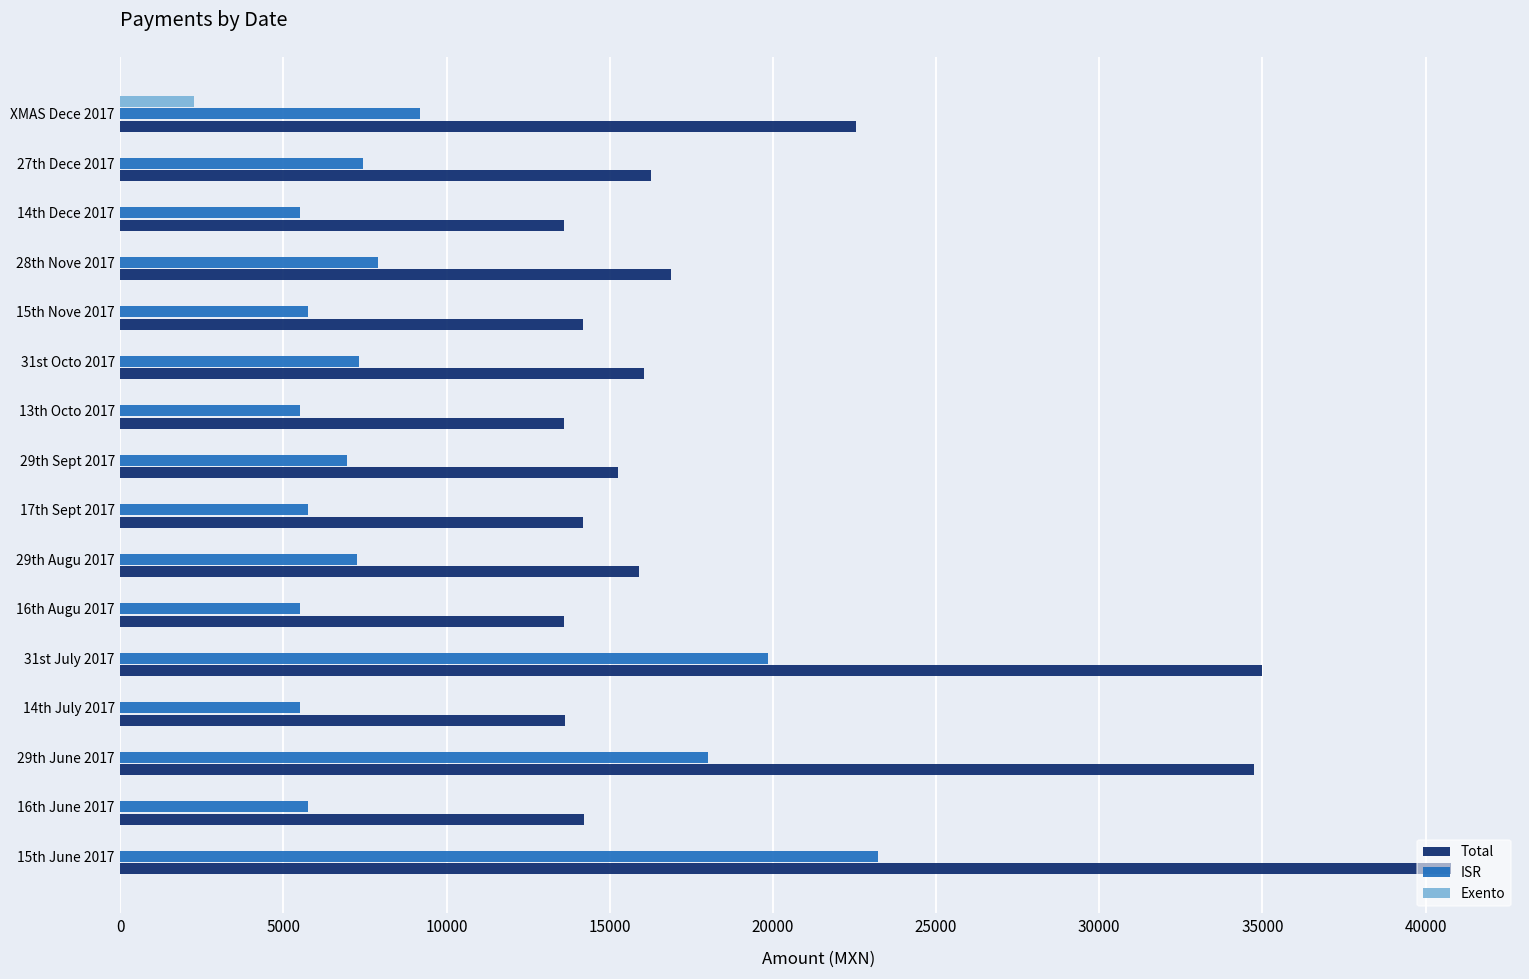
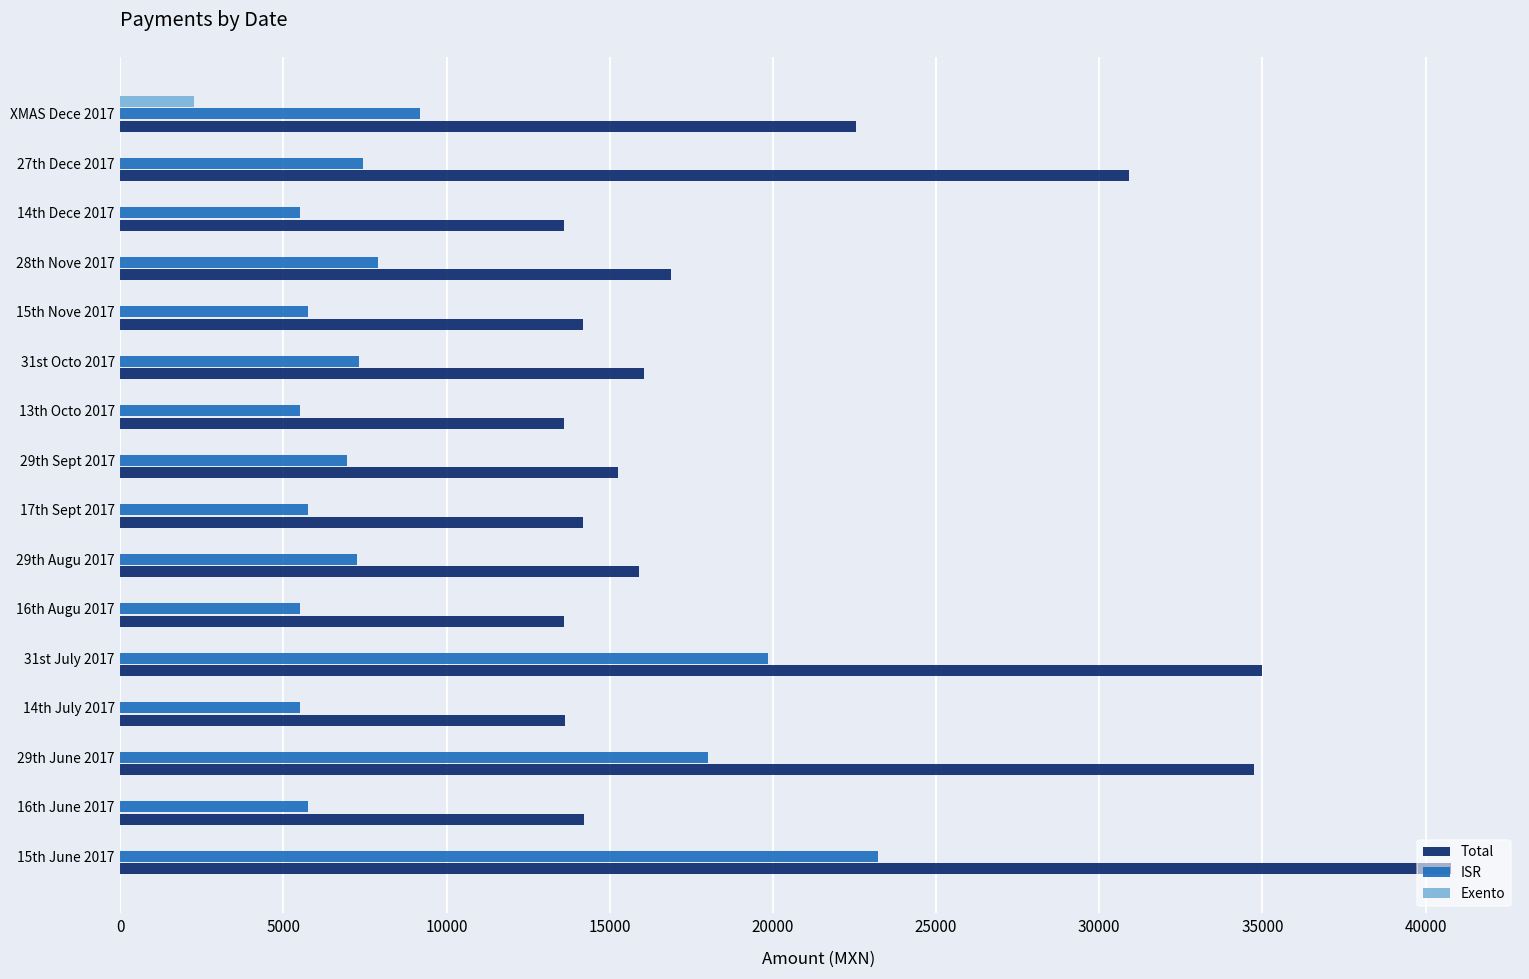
  {
    "Total": {
      "XMAS Dece 2017": 22600,
-     "27th Dece 2017": 16300,
+     "27th Dece 2017": 30900,
      "14th Dece 2017": 13600,
      "28th Nove 2017": 16900,
      "15th Nove 2017": 14200,
      "31st Octo 2017": 16100,
      "13th Octo 2017": 13600,
      "29th Sept 2017": 15200,
      "17th Sept 2017": 14200,
      "29th Augu 2017": 15900,
      "16th Augu 2017": 13600,
      "31st July 2017": 35000,
      "14th July 2017": 13600,
      "29th June 2017": 34800,
      "16th June 2017": 14200
    },
    "ISR": {
      "XMAS Dece 2017": 9200,
      "27th Dece 2017": 7400,
      "14th Dece 2017": 5500,
      "28th Nove 2017": 7900,
      "15th Nove 2017": 5700,
      "31st Octo 2017": 7300,
      "13th Octo 2017": 5500,
      "29th Sept 2017": 6900,
      "17th Sept 2017": 5700,
      "29th Augu 2017": 7200,
      "16th Augu 2017": 5500,
      "31st July 2017": 19900,
      "14th July 2017": 5500,
      "29th June 2017": 18000,
      "16th June 2017": 5700,
      "15th June 2017": 23200
    },
    "Exento": {
      "XMAS Dece 2017": 2300,
      "27th Dece 2017": 0,
      "14th Dece 2017": 0,
      "28th Nove 2017": 0,
      "15th Nove 2017": 0,
      "31st Octo 2017": 0,
      "13th Octo 2017": 0,
      "29th Sept 2017": 0,
      "17th Sept 2017": 0,
      "29th Augu 2017": 0,
      "16th Augu 2017": 0,
      "31st July 2017": 0,
      "14th July 2017": 0,
      "29th June 2017": 0,
      "16th June 2017": 0,
      "15th June 2017": 0
    }
  }
